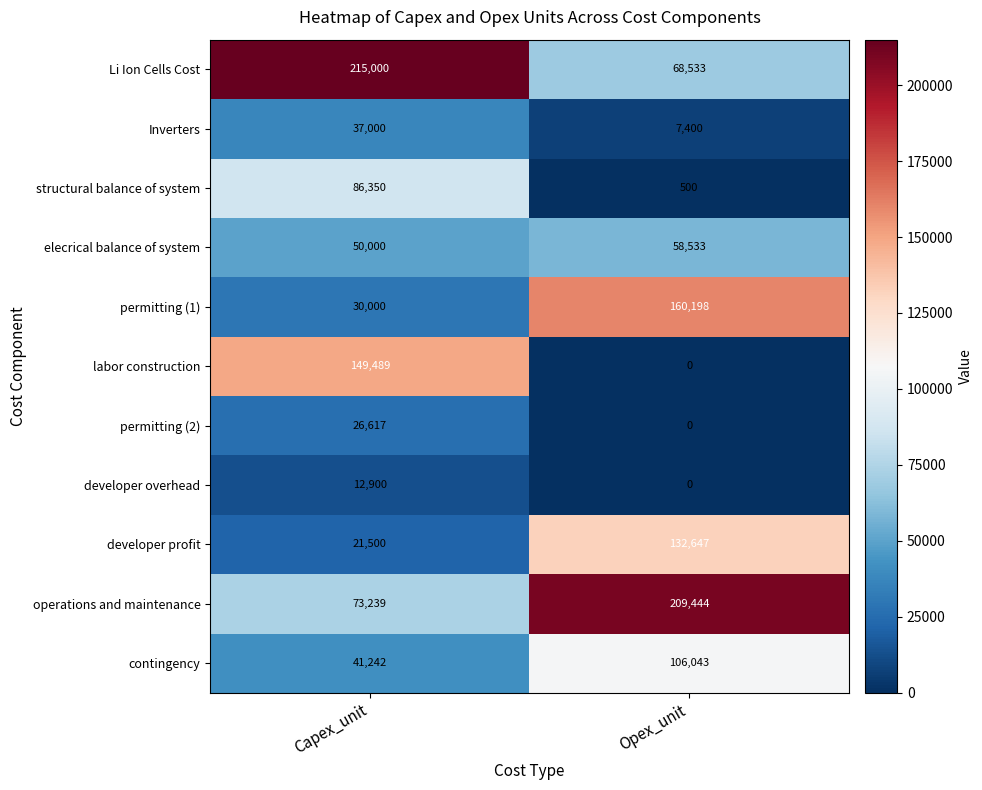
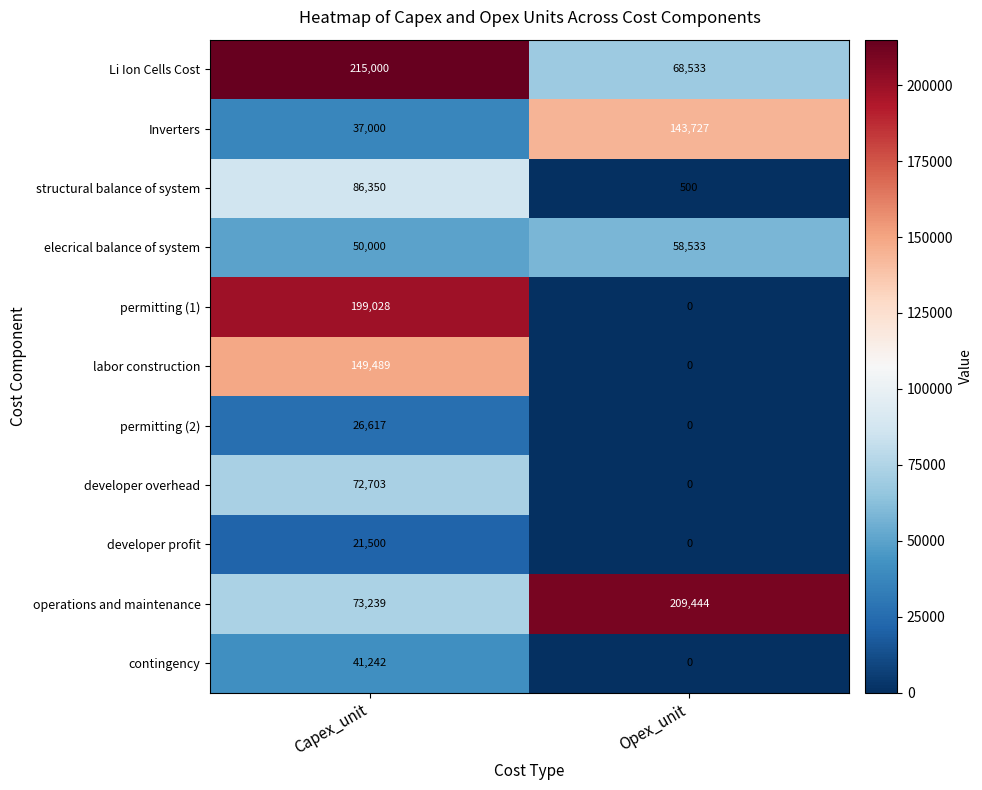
  {
    "Li Ion Cells Cost": {
      "Capex_unit": "215,000",
      "Opex_unit": "68,533"
    },
    "Inverters": {
      "Capex_unit": "37,000",
-     "Opex_unit": "7,400"
+     "Opex_unit": "143,727"
    },
    "structural balance of system": {
      "Capex_unit": "86,350",
      "Opex_unit": "500"
    },
    "elecrical balance of system": {
      "Capex_unit": "50,000",
      "Opex_unit": "58,533"
    },
    "permitting (1)": {
-     "Capex_unit": "30,000",
-     "Opex_unit": "160,198"
+     "Capex_unit": "199,028",
+     "Opex_unit": "0"
    },
    "labor construction": {
      "Capex_unit": "149,489",
      "Opex_unit": "0"
    },
    "permitting (2)": {
      "Capex_unit": "26,617",
      "Opex_unit": "0"
    },
    "developer overhead": {
-     "Capex_unit": "12,900",
+     "Capex_unit": "72,703",
      "Opex_unit": "0"
    },
    "developer profit": {
      "Capex_unit": "21,500",
-     "Opex_unit": "132,647"
+     "Opex_unit": "0"
    },
    "operations and maintenance": {
      "Capex_unit": "73,239",
      "Opex_unit": "209,444"
    },
    "contingency": {
      "Capex_unit": "41,242",
-     "Opex_unit": "106,043"
+     "Opex_unit": "0"
    }
  }
